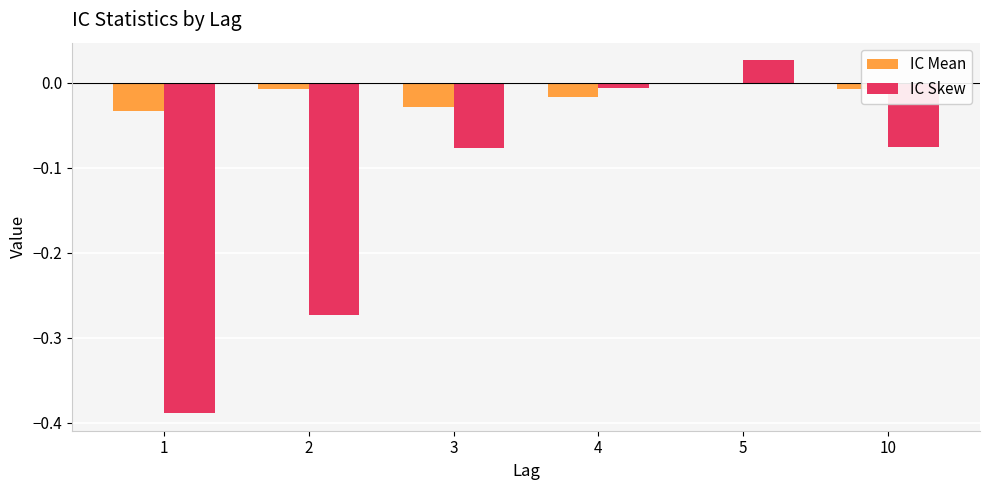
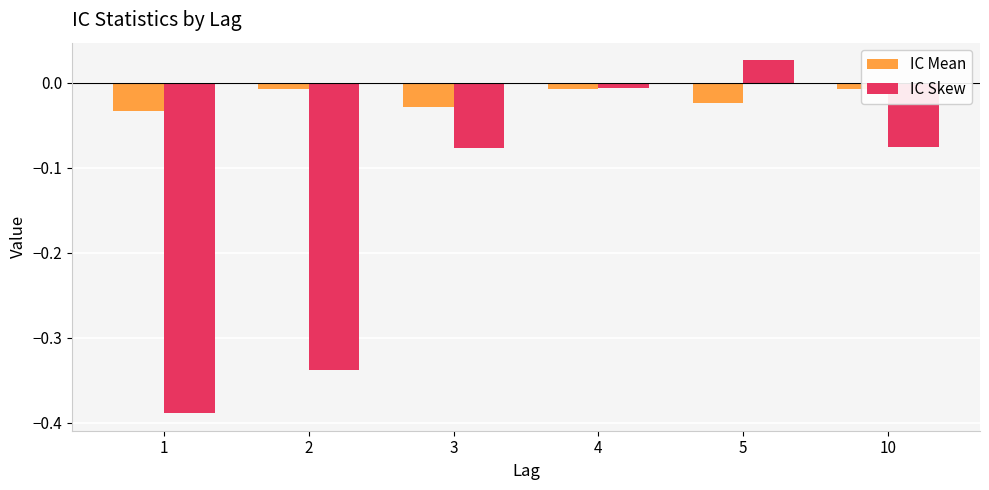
  {
    "IC Mean": {
      "1": -0.03,
      "2": -0.01,
      "3": -0.03,
-     "4": -0.02,
-     "5": 0.00
+     "4": -0.01,
+     "5": -0.02
    },
    "IC Skew": {
      "1": -0.39,
-     "2": -0.27,
+     "2": -0.34,
      "3": -0.08,
      "4": -0.01,
      "5": 0.03,
      "10": -0.08
    }
  }
